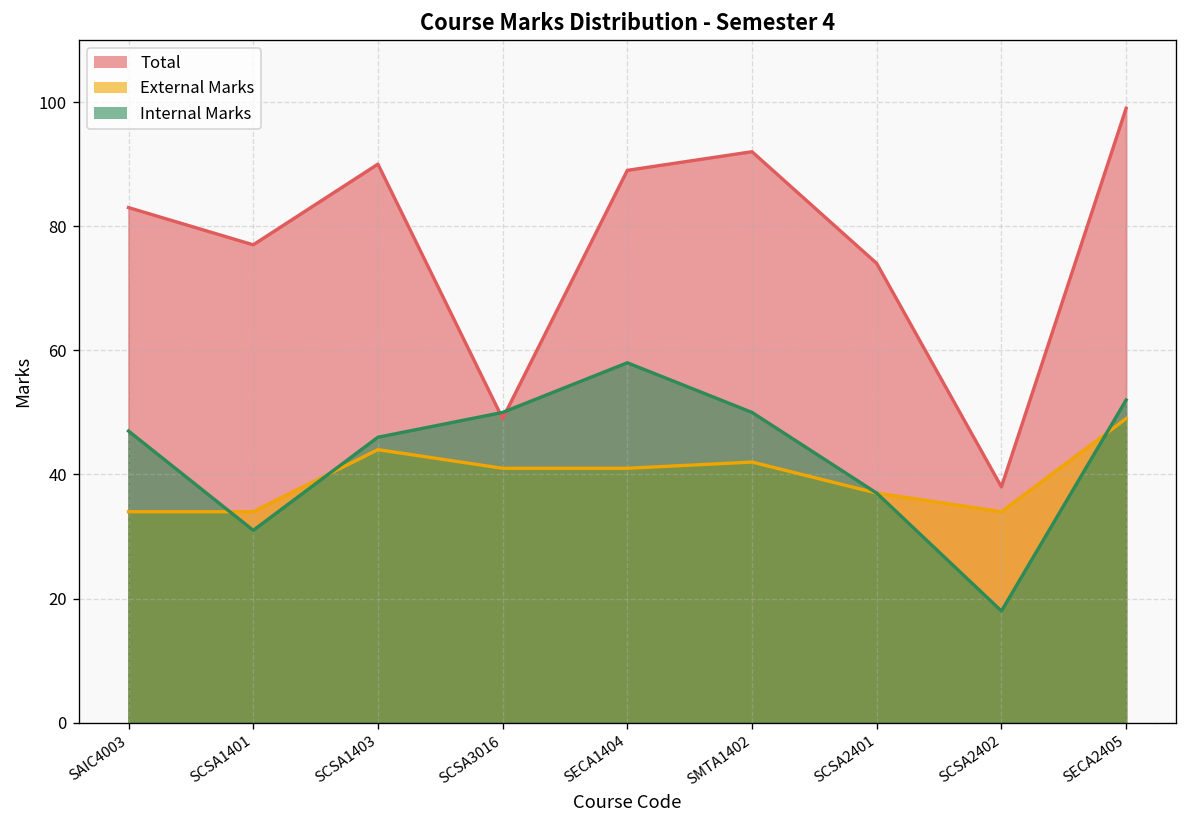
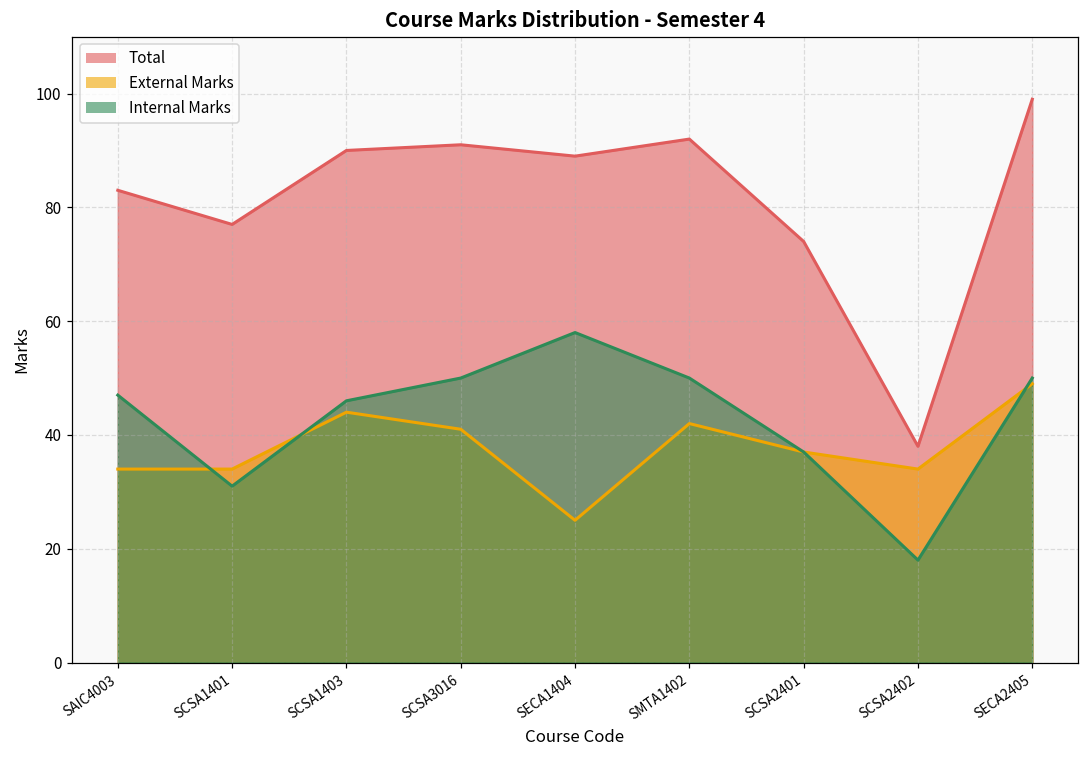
  {
    "Total": {
      "SAIC4003": 83,
      "SCSA1401": 77,
      "SCSA1403": 90,
-     "SCSA3016": 49,
+     "SCSA3016": 91,
      "SECA1404": 89,
      "SMTA1402": 92,
      "SCSA2401": 74,
      "SCSA2402": 38,
      "SECA2405": 99
    },
    "External Marks": {
      "SAIC4003": 34,
      "SCSA1401": 34,
      "SCSA1403": 44,
      "SCSA3016": 41,
-     "SECA1404": 41,
+     "SECA1404": 25,
      "SMTA1402": 42,
      "SCSA2402": 34,
      "SECA2405": 49
    },
    "Internal Marks": {
      "SAIC4003": 47,
      "SCSA1401": 31,
      "SCSA1403": 46,
      "SCSA3016": 50,
      "SECA1404": 58,
      "SMTA1402": 50,
      "SCSA2402": 18,
-     "SECA2405": 52
+     "SECA2405": 50
    }
  }
